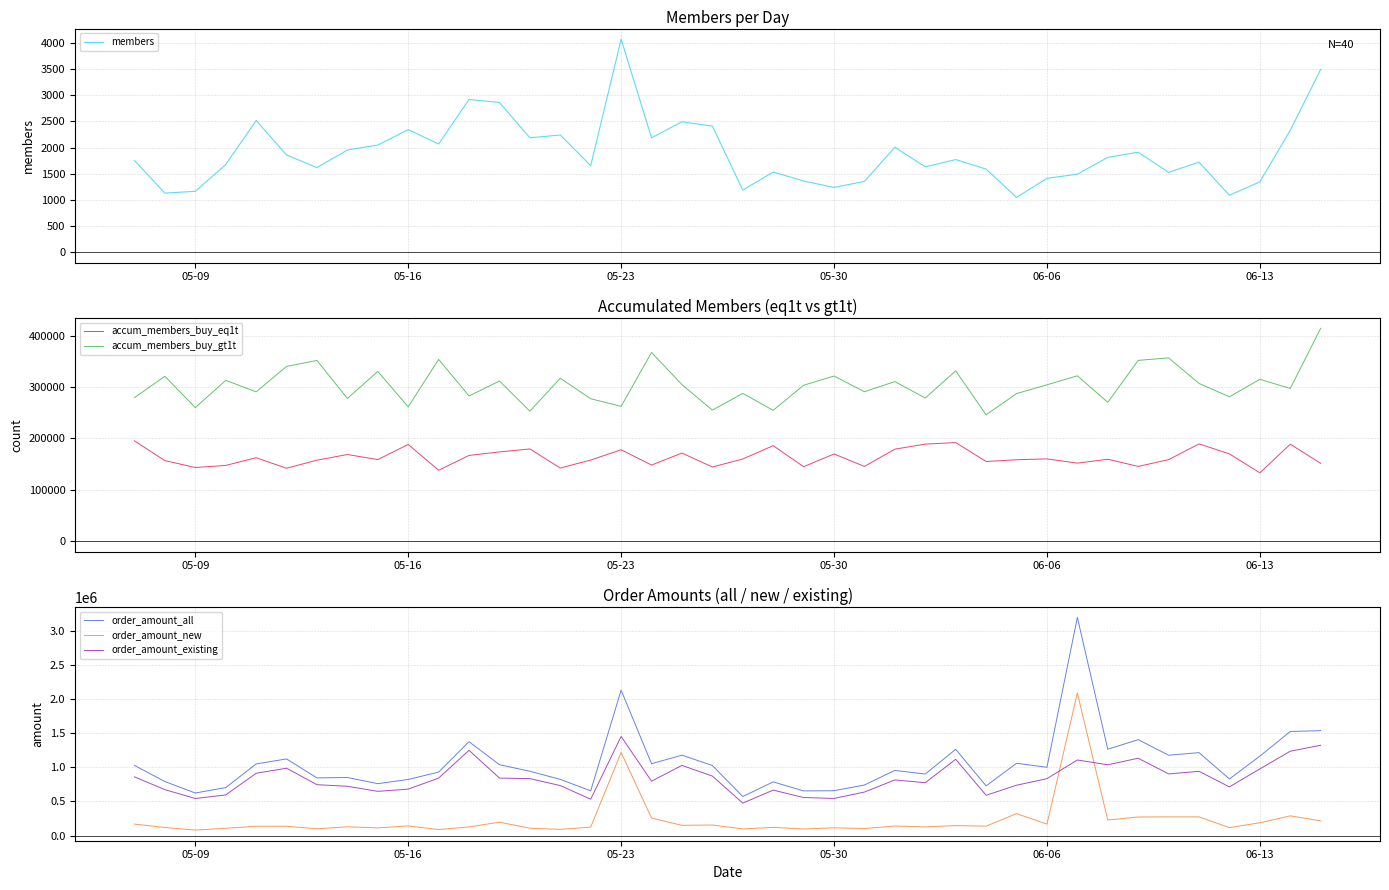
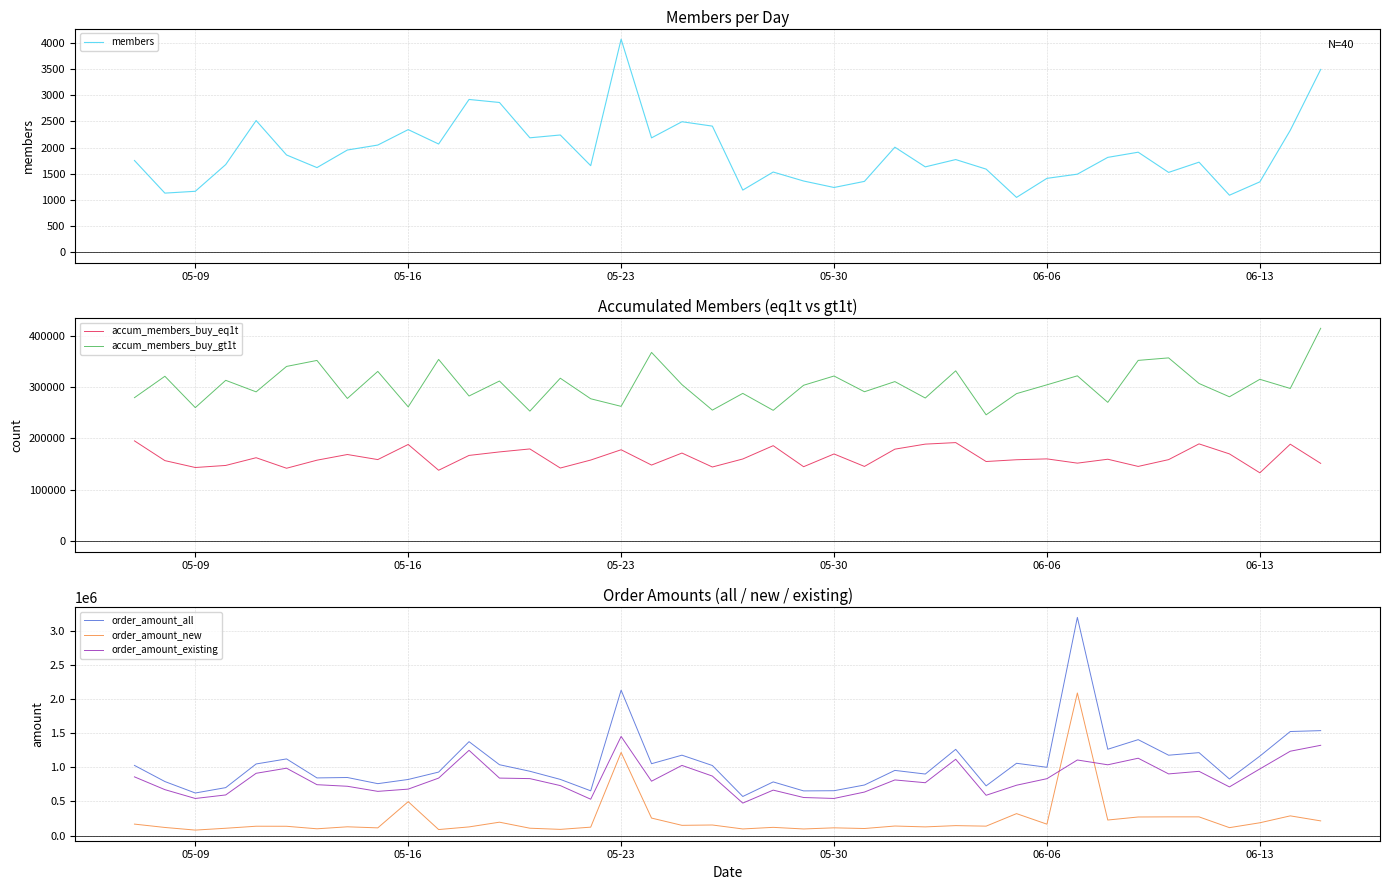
  {
    "Members per Day": {
      "05-09": 1200,
      "05-16": 2300,
      "05-23": 4100,
      "05-30": 1200,
      "06-06": 1400,
      "06-13": 1300
    },
    "Accumulated Members (eq1t vs gt1t)": {
      "accum_members_buy_eq1t": {
        "05-09": 140000,
        "05-16": 190000,
        "05-23": 180000,
        "05-30": 170000,
        "06-06": 160000,
        "06-13": 130000
      },
      "accum_members_buy_gt1t": {
        "05-09": 260000,
        "05-16": 260000,
        "05-23": 260000,
        "05-30": 320000,
        "06-06": 300000,
        "06-13": 320000
      }
    },
    "Order Amounts (all / new / existing)": {
      "order_amount_all": {
        "05-09": 600000,
        "05-16": 800000,
        "05-23": 2100000,
        "05-30": 700000,
        "06-06": 1000000,
        "06-13": 1200000
      },
      "order_amount_new": {
        "05-09": 100000,
-       "05-16": 100000,
+       "05-16": 500000,
        "05-23": 1200000,
        "05-30": 100000,
        "06-06": 200000,
        "06-13": 200000
      },
      "order_amount_existing": {
        "05-09": 500000,
        "05-16": 700000,
        "05-23": 1500000,
        "05-30": 500000,
        "06-06": 800000,
        "06-13": 1000000
      }
    }
  }
